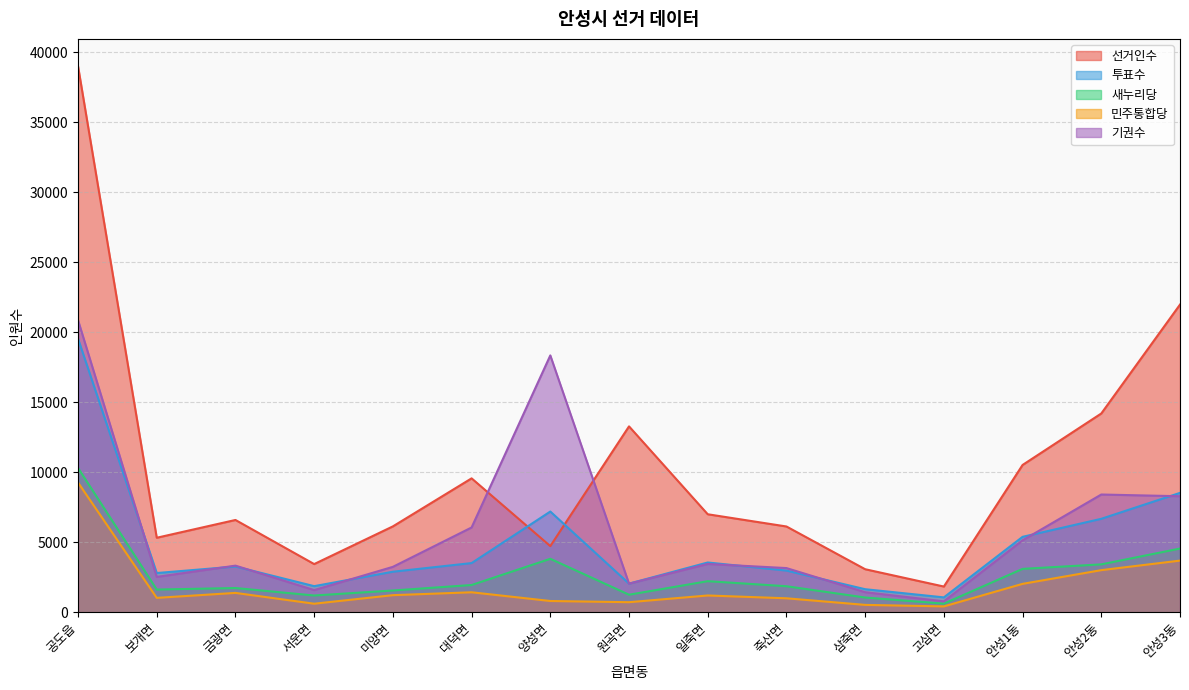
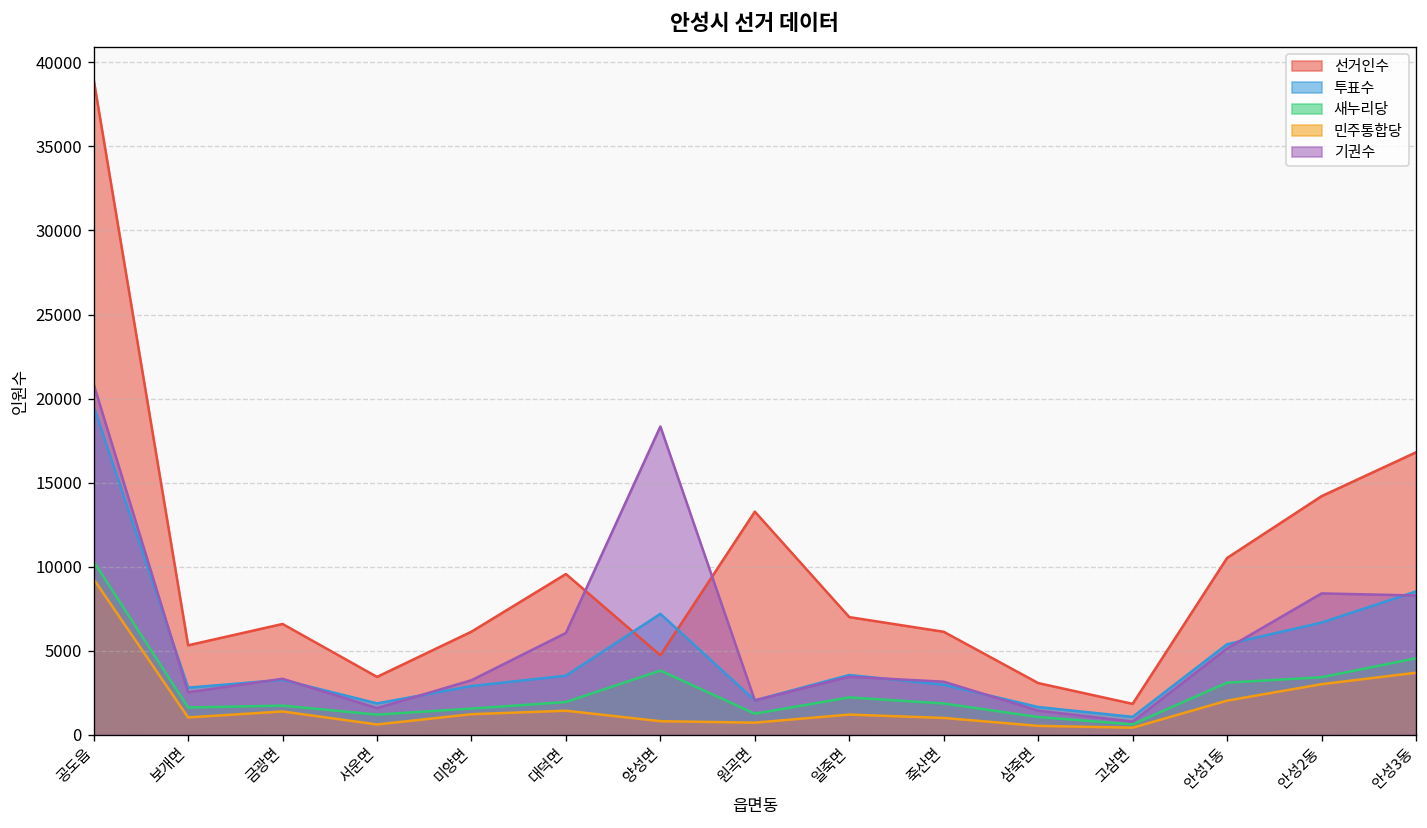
  {
    "선거인수": {
      "공도읍": 39000,
      "보개면": 5300,
      "금광면": 6600,
      "서운면": 3400,
      "미양면": 6100,
      "대덕면": 9600,
      "양성면": 4700,
      "원곡면": 13300,
      "일죽면": 7000,
      "죽산면": 6100,
      "삼죽면": 3100,
      "고삼면": 1800,
      "안성1동": 10500,
      "안성2동": 14200,
-     "안성3동": 22000
+     "안성3동": 16800
    },
    "투표수": {
      "공도읍": 19500,
      "보개면": 2800,
      "서운면": 1900,
      "미양면": 2900,
      "대덕면": 3500,
      "양성면": 7200,
      "삼죽면": 1600,
      "고삼면": 1100,
      "안성1동": 5400,
      "안성2동": 6700,
      "안성3동": 8500
    },
    "새누리당": {
      "공도읍": 10300,
      "보개면": 1600,
      "금광면": 1700,
      "서운면": 1200,
      "미양면": 1500,
      "대덕면": 1900,
      "양성면": 3800,
      "원곡면": 1200,
      "일죽면": 2200,
      "죽산면": 1900,
      "삼죽면": 1000,
      "안성1동": 3100,
      "안성2동": 3400,
      "안성3동": 4500
    },
    "민주통합당": {
      "공도읍": 9300,
      "보개면": 1000,
      "금광면": 1400,
      "서운면": 600,
      "미양면": 1200,
      "대덕면": 1400,
      "양성면": 800,
      "원곡면": 700,
      "일죽면": 1200,
      "죽산면": 1000,
      "삼죽면": 500,
      "고삼면": 400,
      "안성1동": 2000,
      "안성2동": 3000,
      "안성3동": 3700
    },
    "기권수": {
      "공도읍": 20900,
      "보개면": 2500,
      "서운면": 1600,
      "미양면": 3200,
      "대덕면": 6100,
      "양성면": 18300,
      "삼죽면": 1400,
      "안성1동": 5100,
      "안성2동": 8400,
      "안성3동": 8300
    }
  }
